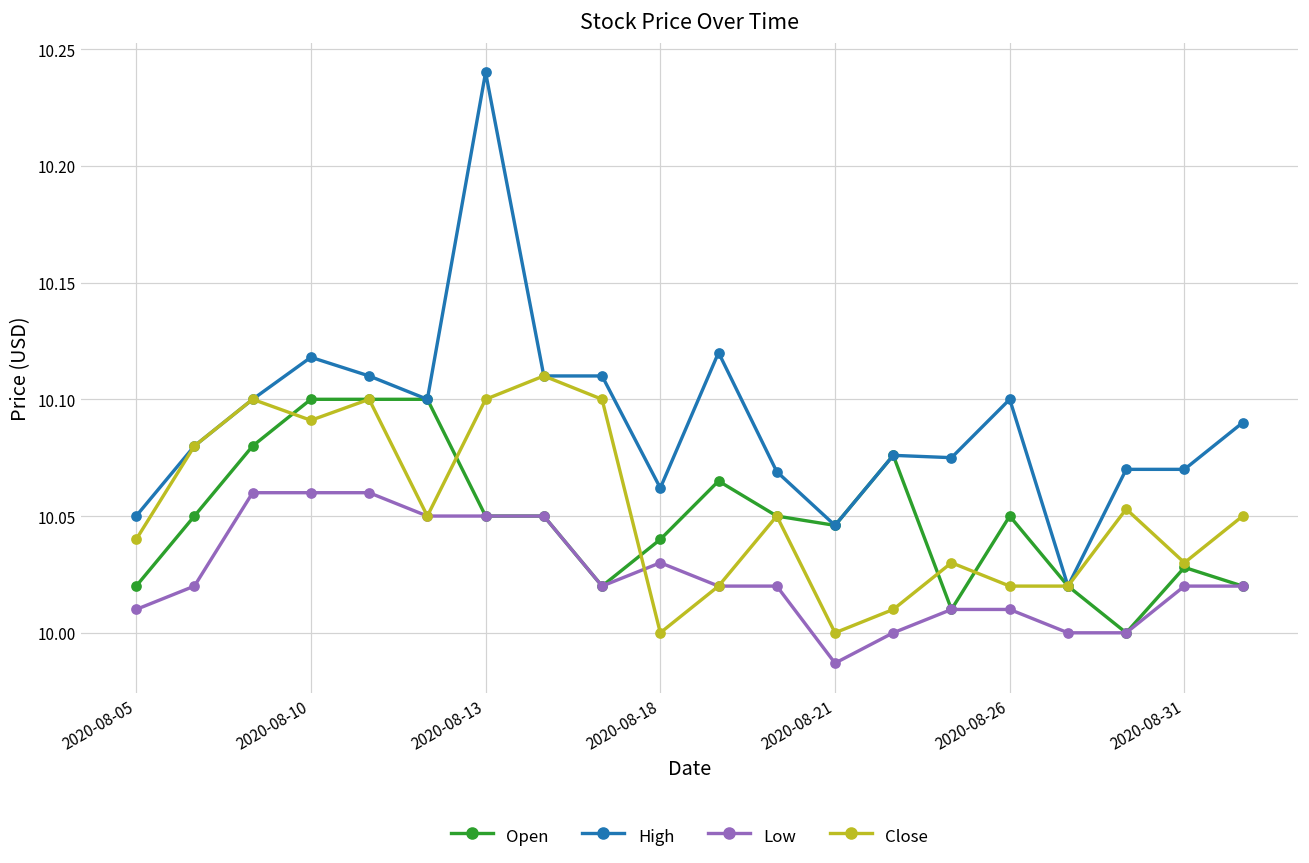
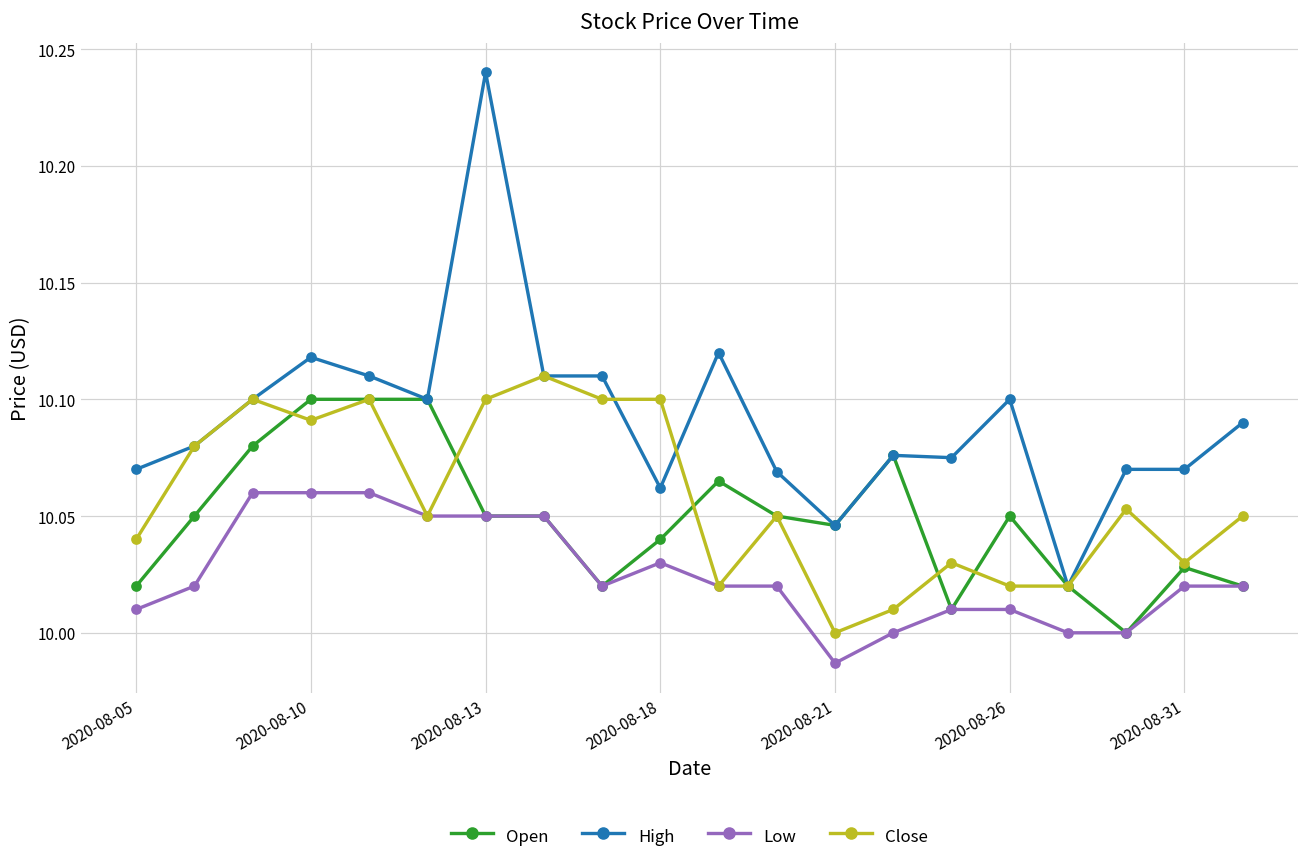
  {
    "Open": {
      "2020-08-05": 10.02,
      "2020-08-10": 10.10,
      "2020-08-18": 10.04,
      "2020-08-26": 10.05,
      "2020-08-31": 10.028
    },
    "High": {
-     "2020-08-05": 10.05,
+     "2020-08-05": 10.07,
      "2020-08-10": 10.118,
      "2020-08-13": 10.24,
      "2020-08-18": 10.062,
      "2020-08-26": 10.10,
      "2020-08-31": 10.07
    },
    "Low": {
      "2020-08-05": 10.01,
      "2020-08-10": 10.06,
      "2020-08-18": 10.03,
      "2020-08-21": 9.987,
      "2020-08-26": 10.01,
      "2020-08-31": 10.02
    },
    "Close": {
      "2020-08-05": 10.040,
      "2020-08-10": 10.091,
      "2020-08-13": 10.1,
-     "2020-08-18": 10.0,
+     "2020-08-18": 10.1,
      "2020-08-21": 10.0,
      "2020-08-26": 10.020,
      "2020-08-31": 10.030
    }
  }
